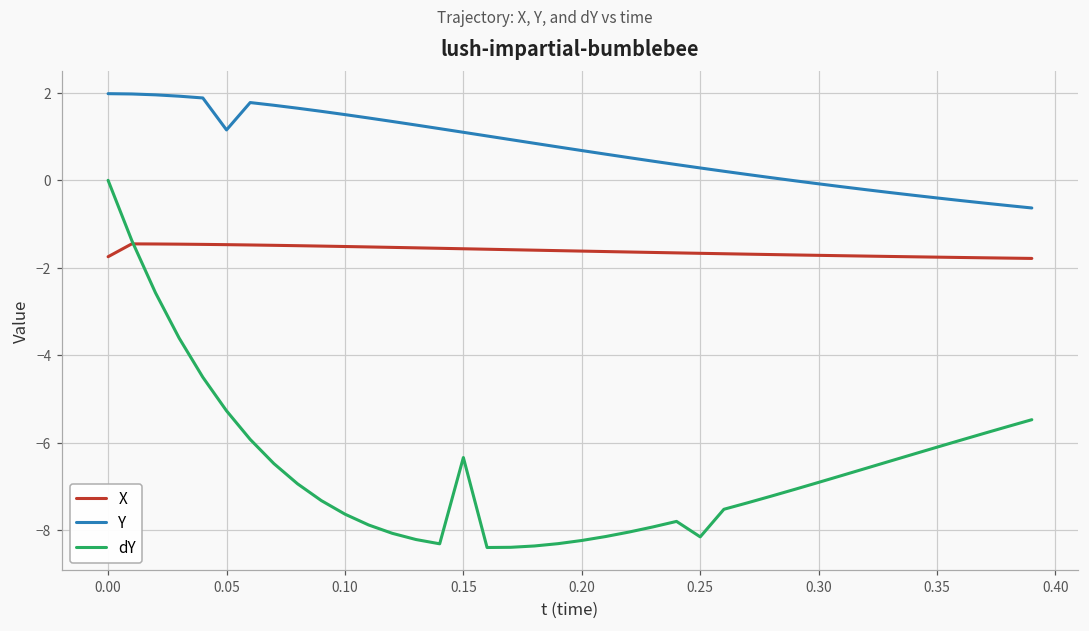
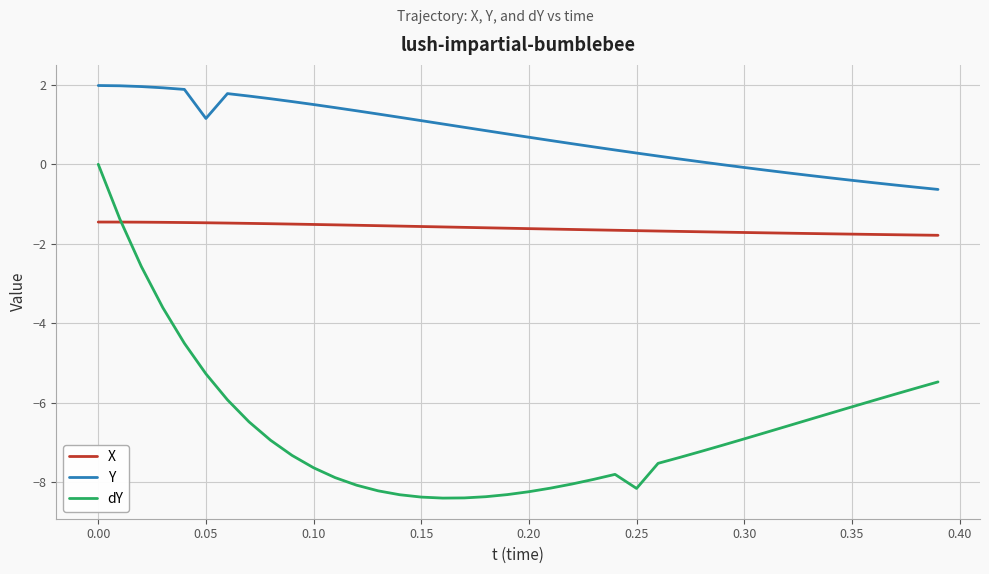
  {
    "X": {
-     "0.00": -1.7,
+     "0.00": -1.5,
      "0.05": -1.5,
      "0.10": -1.5,
      "0.15": -1.6,
      "0.20": -1.6,
      "0.25": -1.7,
      "0.30": -1.7,
      "0.35": -1.8
    },
    "Y": {
      "0.00": 2.0,
      "0.05": 1.2,
      "0.10": 1.5,
      "0.15": 1.1,
      "0.20": 0.7,
      "0.25": 0.3,
      "0.30": -0.1,
      "0.35": -0.4
    },
    "dY": {
      "0.00": 0.0,
      "0.05": -5.3,
      "0.10": -7.6,
-     "0.15": -6.3,
+     "0.15": -8.4,
      "0.20": -8.2,
      "0.25": -8.2,
      "0.30": -6.9,
      "0.35": -6.1
    }
  }
